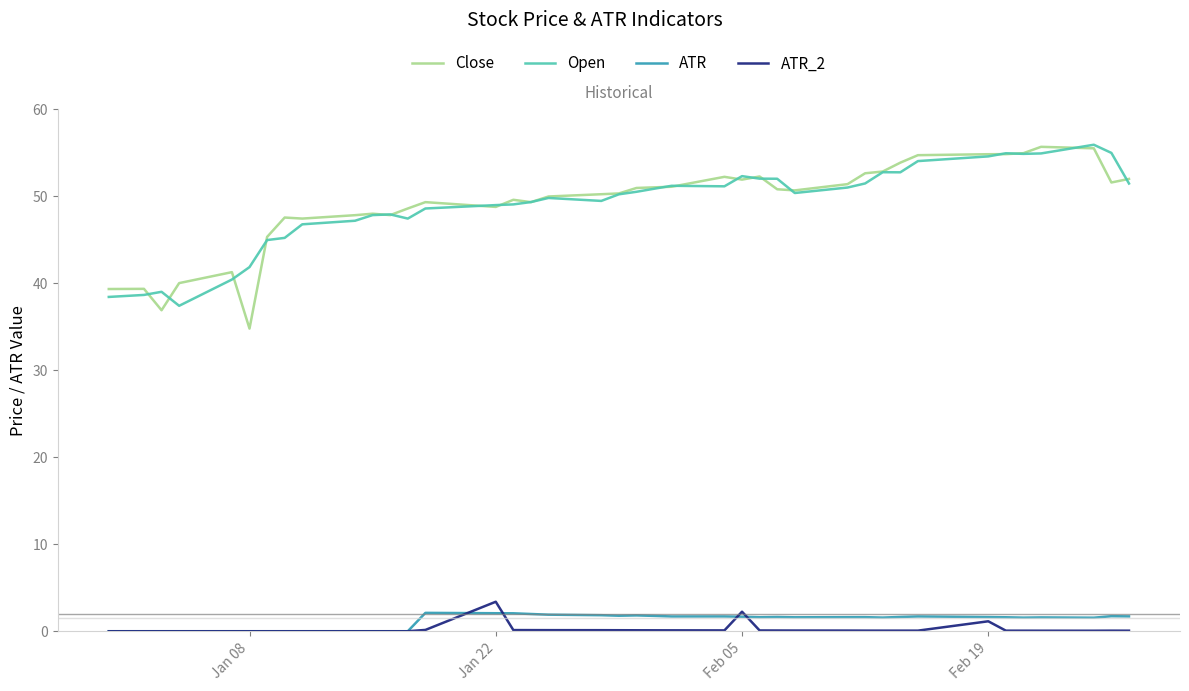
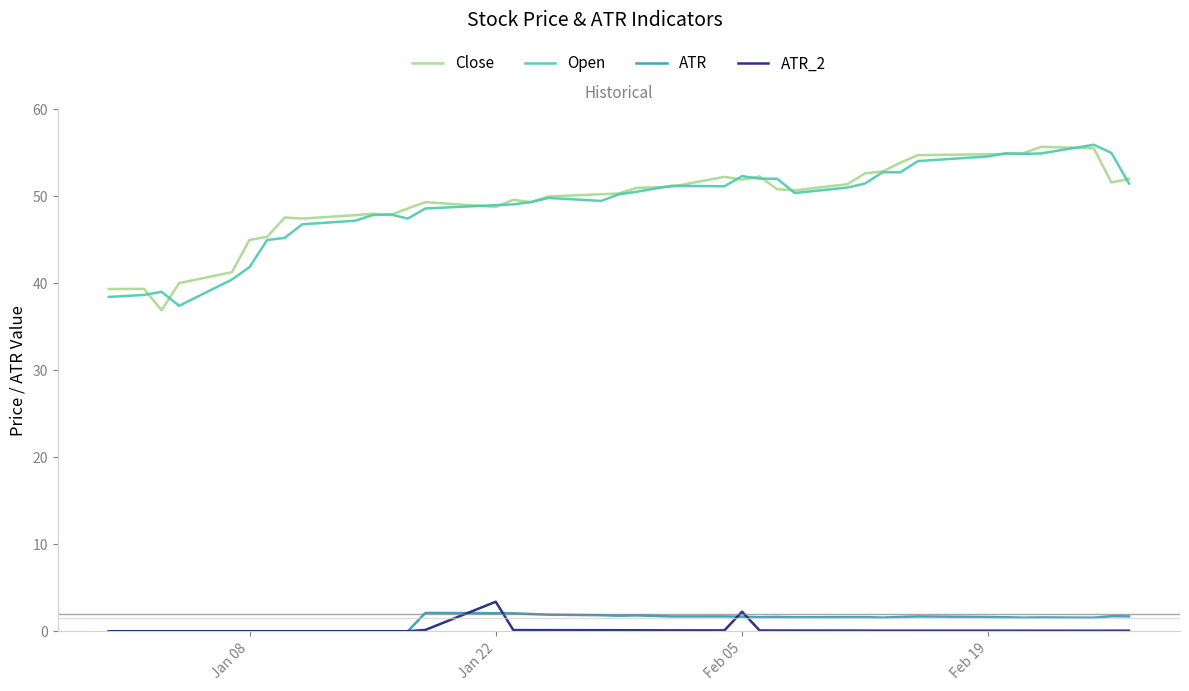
  {
    "Close": {
-     "Jan 08": 35,
+     "Jan 08": 45,
      "Feb 05": 52
    },
    "ATR_2": {
      "Jan 22": 3,
      "Feb 05": 2,
-     "Feb 19": 1
+     "Feb 19": 0
    }
  }
